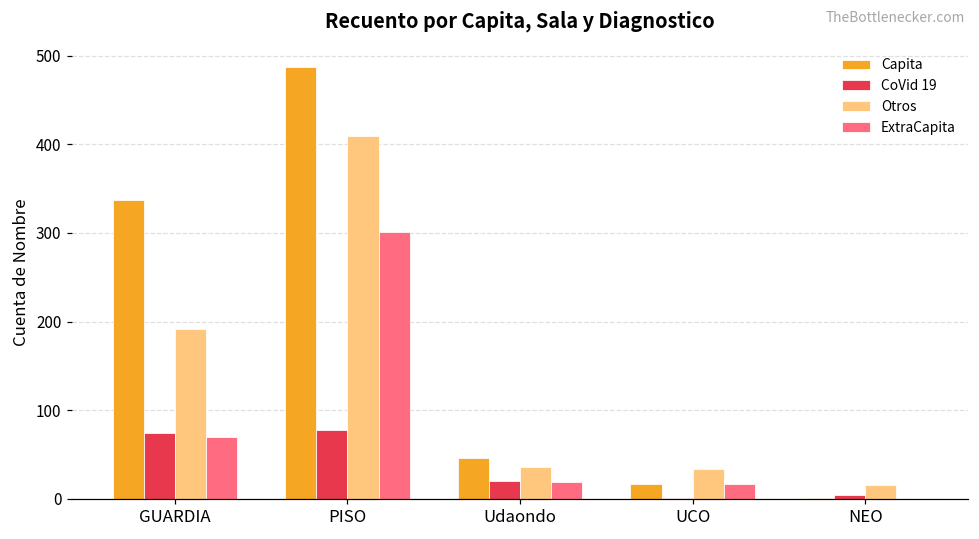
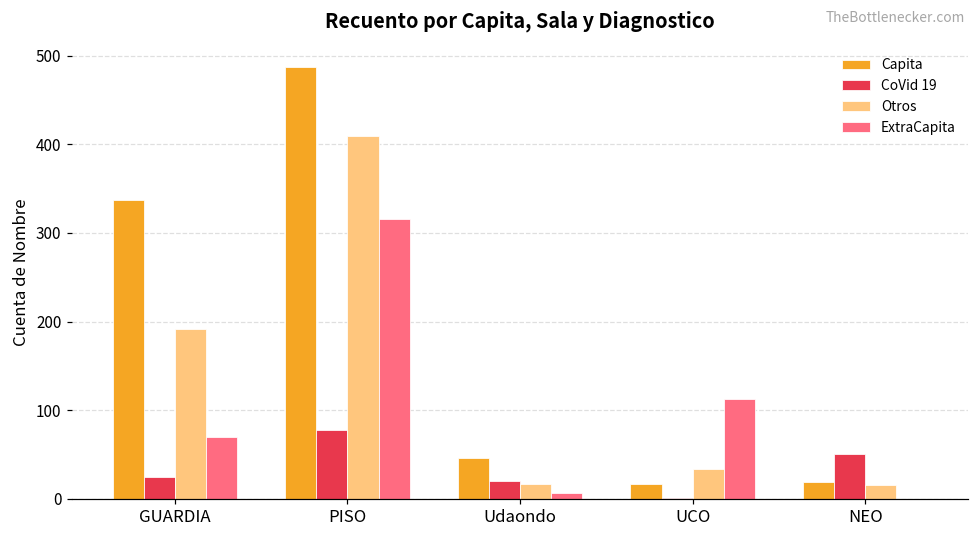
  {
    "Capita": {
      "GUARDIA": 340,
      "PISO": 490,
      "Udaondo": 50,
      "UCO": 20,
-     "NEO": 0
+     "NEO": 20
    },
    "CoVid 19": {
-     "GUARDIA": 70,
+     "GUARDIA": 20,
      "PISO": 80,
      "Udaondo": 20,
-     "NEO": 0
+     "NEO": 50
    },
    "Otros": {
      "GUARDIA": 190,
      "PISO": 410,
-     "Udaondo": 40,
+     "Udaondo": 20,
      "UCO": 30,
      "NEO": 20
    },
    "ExtraCapita": {
      "GUARDIA": 70,
-     "PISO": 300,
-     "Udaondo": 20,
-     "UCO": 20,
+     "PISO": 320,
+     "Udaondo": 10,
+     "UCO": 110,
      "NEO": 0
    }
  }
